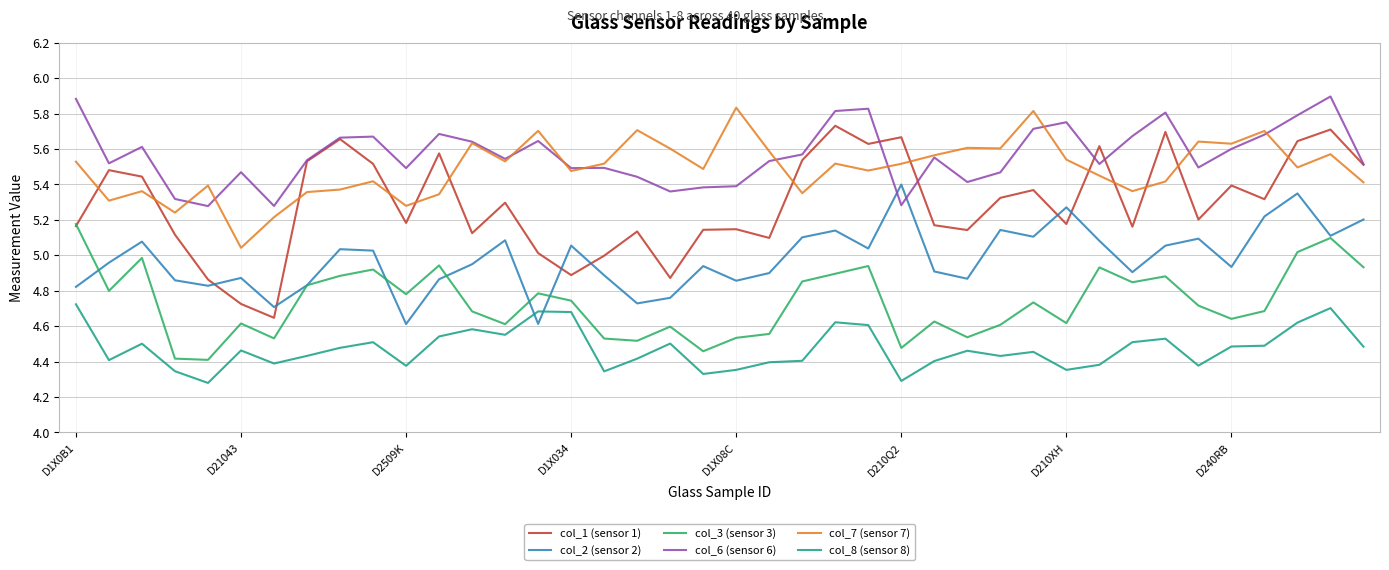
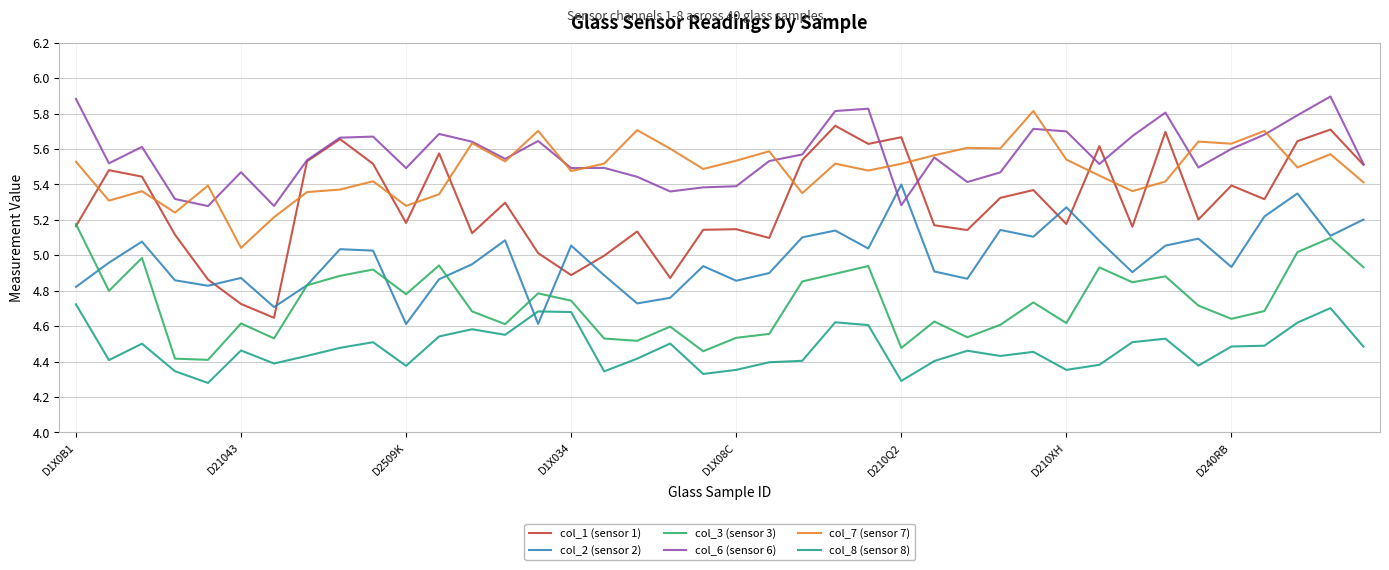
  {
    "col_1 (sensor 1)": {
      "D21043": 4.73,
      "D2509K": 5.18,
      "D1X034": 4.89,
      "D1X08C": 5.15,
      "D210Q2": 5.67,
      "D210XH": 5.18,
      "D240RB": 5.39
    },
    "col_2 (sensor 2)": {
      "D1X0B1": 4.82,
      "D21043": 4.87,
      "D2509K": 4.61,
      "D1X034": 5.05,
      "D1X08C": 4.86,
      "D210Q2": 5.40,
      "D210XH": 5.27,
      "D240RB": 4.93
    },
    "col_6 (sensor 6)": {
      "D1X0B1": 5.88,
      "D21043": 5.47,
      "D2509K": 5.49,
      "D1X034": 5.49,
      "D1X08C": 5.39,
      "D210Q2": 5.28,
-     "D210XH": 5.75,
+     "D210XH": 5.70,
      "D240RB": 5.60
    },
    "col_7 (sensor 7)": {
      "D1X0B1": 5.53,
      "D21043": 5.04,
      "D2509K": 5.28,
      "D1X034": 5.48,
-     "D1X08C": 5.83,
+     "D1X08C": 5.53,
      "D210Q2": 5.52,
      "D210XH": 5.54,
      "D240RB": 5.63
    }
  }
